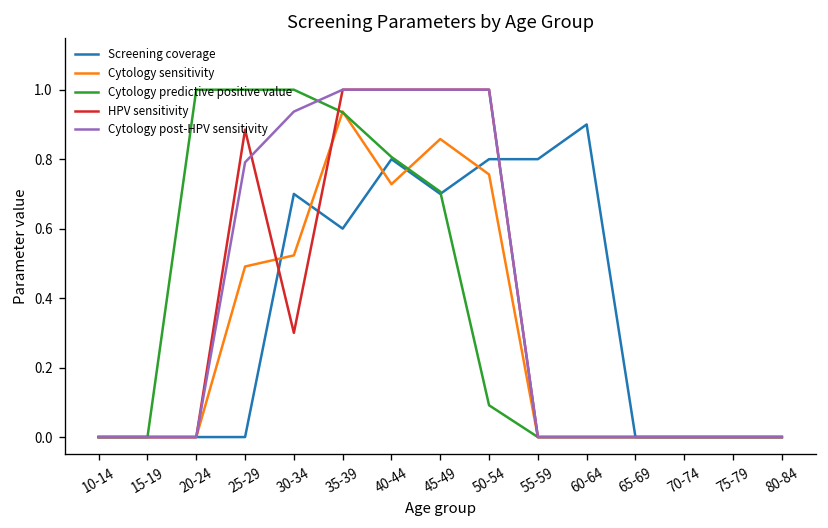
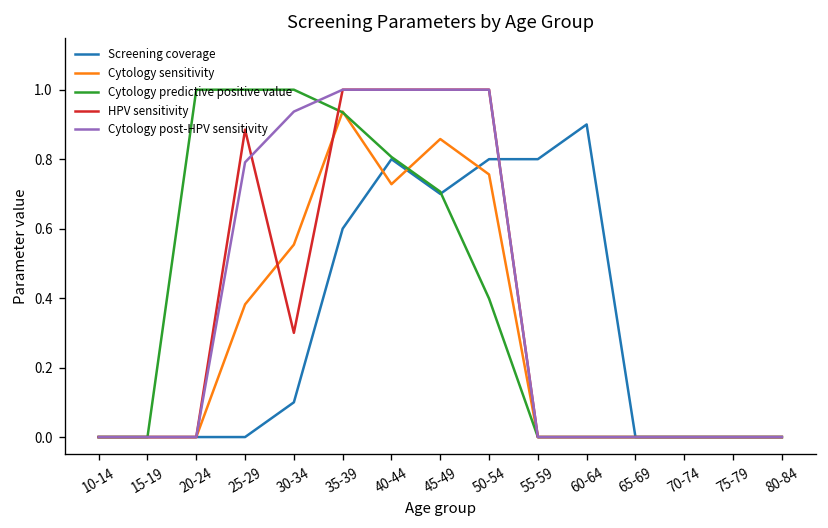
  {
    "Screening coverage": {
      "25-29": 0.0,
-     "30-34": 0.7,
+     "30-34": 0.1,
      "35-39": 0.6,
      "50-54": 0.8,
      "55-59": 0.8,
      "60-64": 0.9
    },
    "Cytology sensitivity": {
-     "25-29": 0.49,
-     "30-34": 0.52,
+     "25-29": 0.38,
+     "30-34": 0.55,
      "40-44": 0.73,
      "45-49": 0.86,
      "50-54": 0.76
    },
    "Cytology predictive positive value": {
      "20-24": 1.00,
      "25-29": 1.00,
      "30-34": 1.00,
-     "50-54": 0.09
+     "50-54": 0.40
    },
    "HPV sensitivity": {
      "25-29": 0.89,
      "30-34": 0.30
    },
    "Cytology post-HPV sensitivity": {
      "25-29": 0.79,
      "30-34": 0.94
    }
  }
